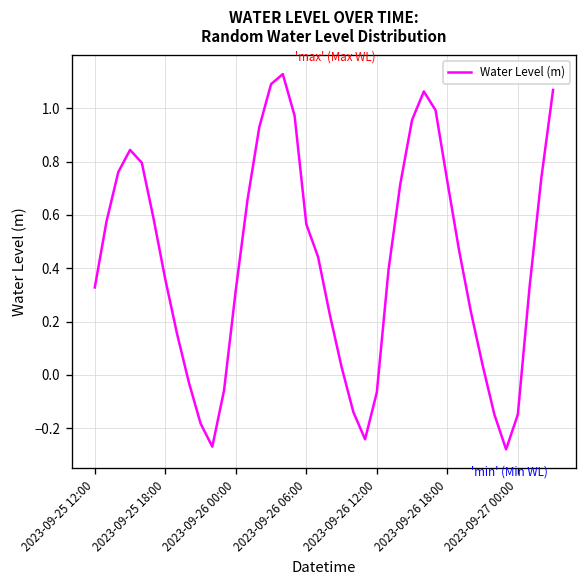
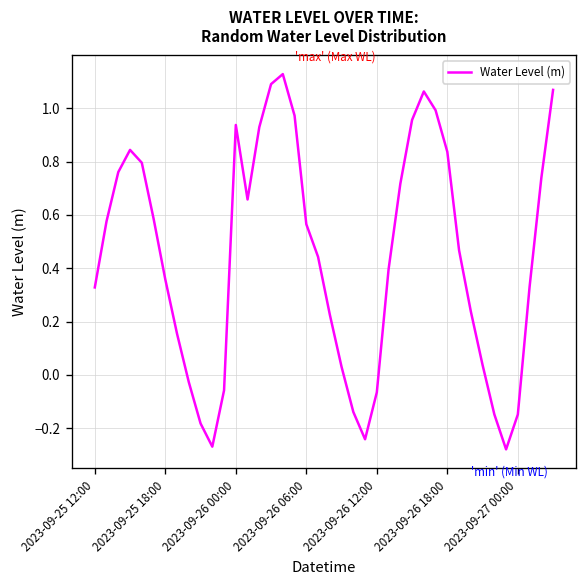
  {
    "2023-09-25 12:00": 0.33,
    "2023-09-25 18:00": 0.36,
-   "2023-09-26 00:00": 0.32,
+   "2023-09-26 00:00": 0.94,
    "2023-09-26 06:00": 0.57,
    "2023-09-26 12:00": -0.07,
-   "2023-09-26 18:00": 0.73,
+   "2023-09-26 18:00": 0.84,
    "2023-09-27 00:00": -0.15
  }
